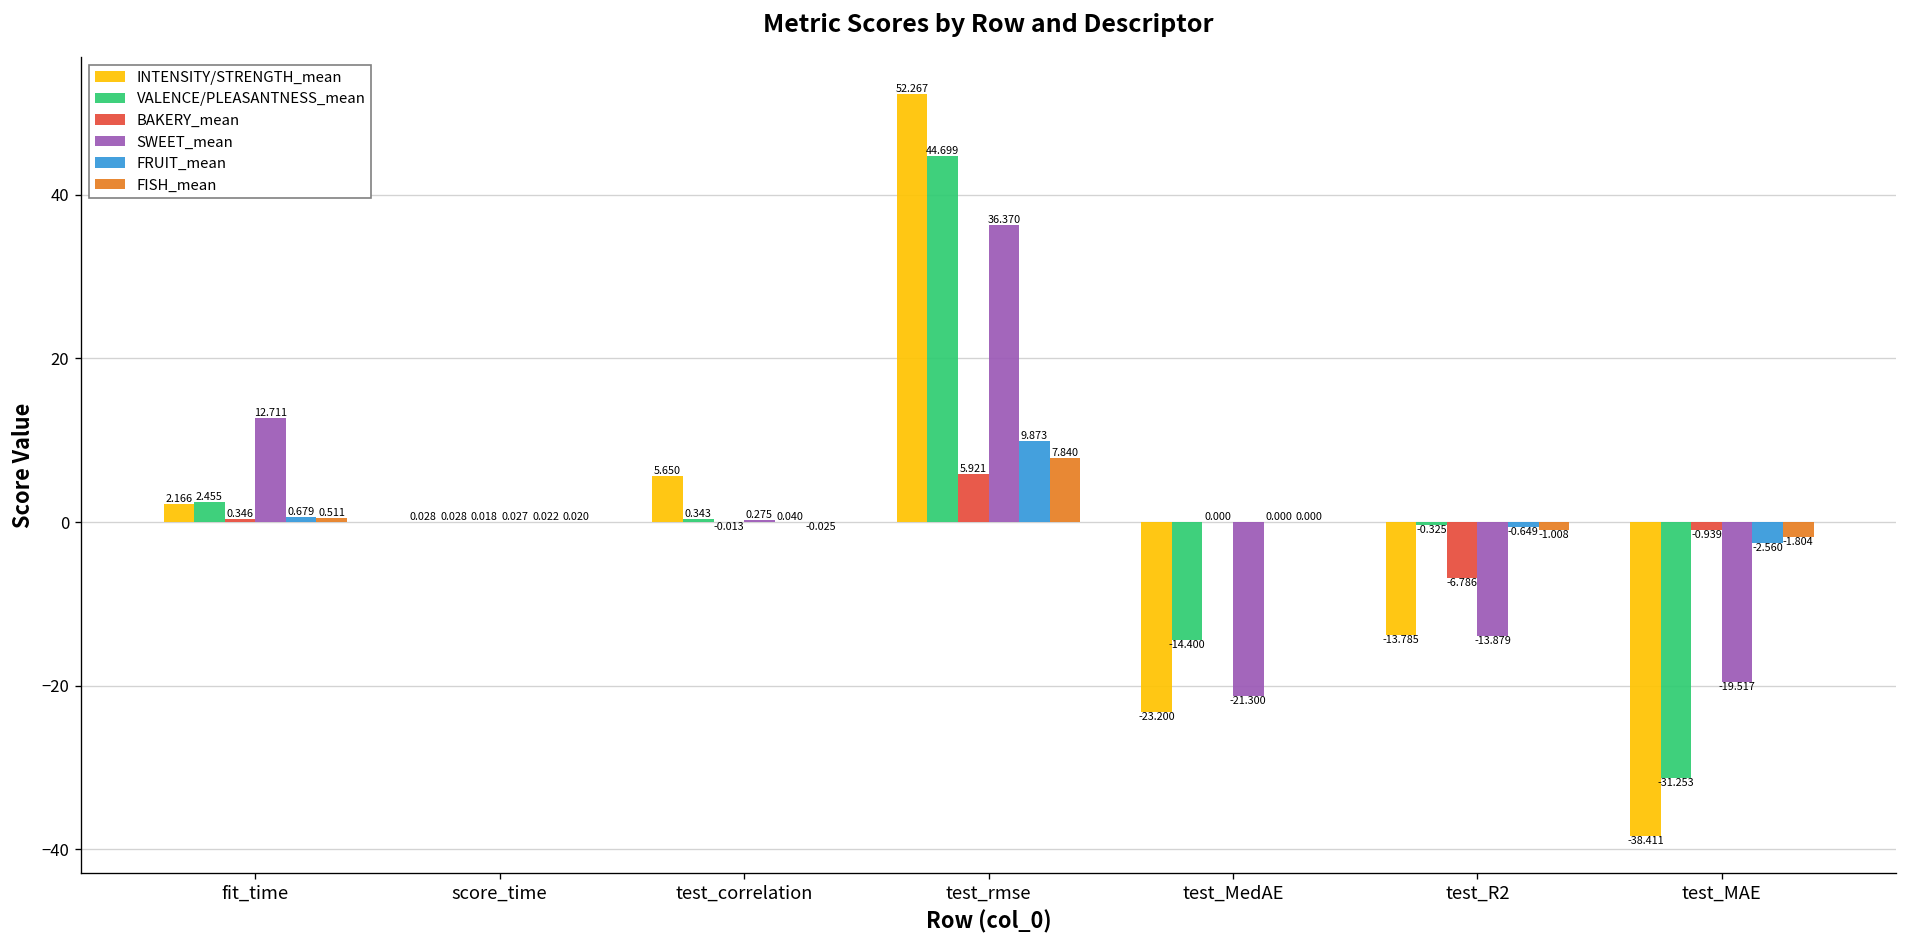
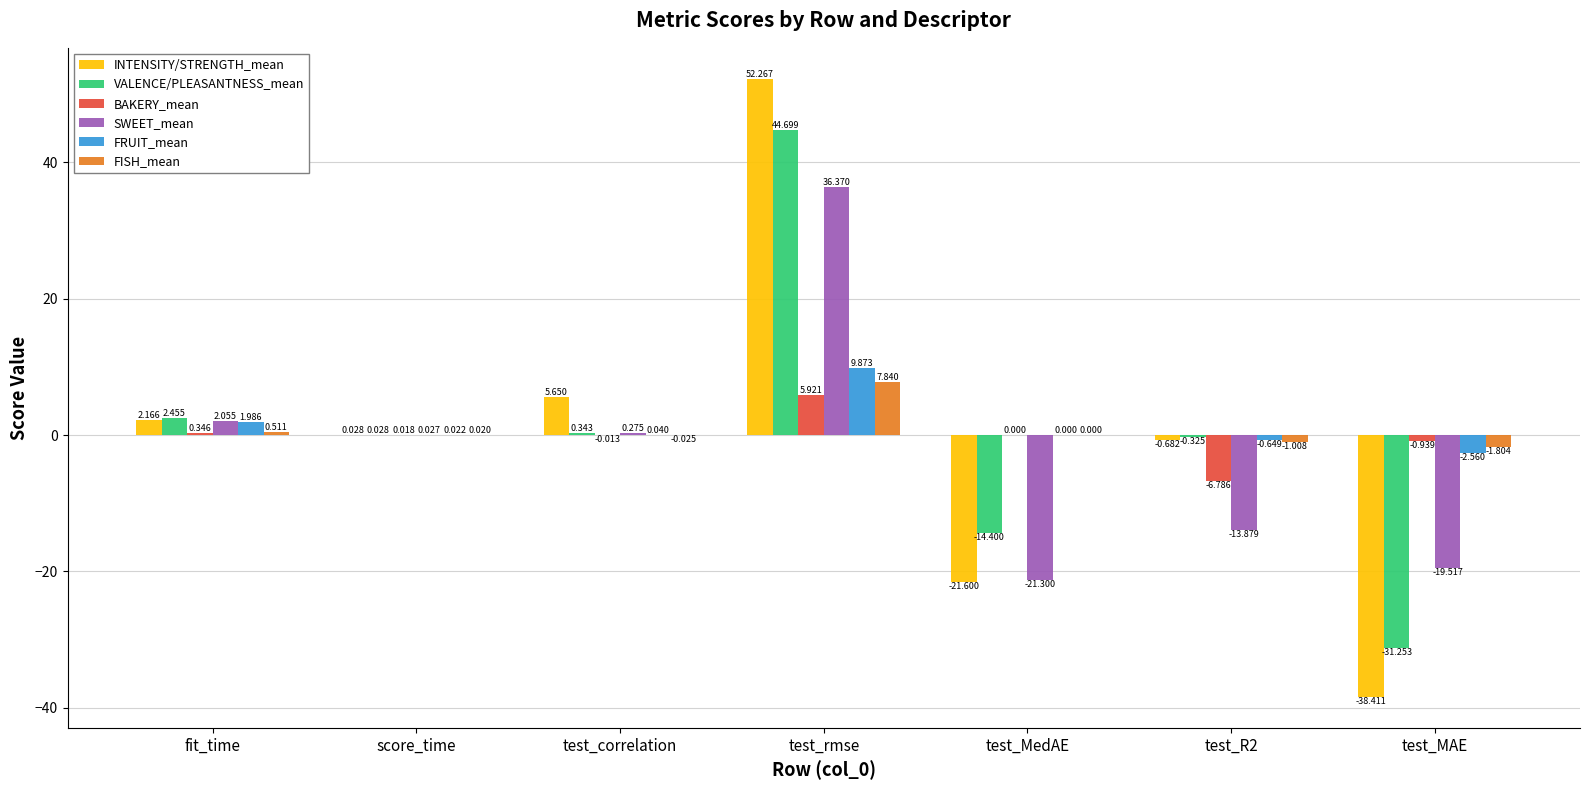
  {
    "INTENSITY/STRENGTH_mean": {
      "fit_time": 2.166,
      "score_time": 0.028,
      "test_correlation": 5.650,
      "test_rmse": 52.267,
-     "test_MedAE": -23.200,
-     "test_R2": -13.785,
+     "test_MedAE": -21.600,
+     "test_R2": -0.682,
      "test_MAE": -38.411
    },
    "VALENCE/PLEASANTNESS_mean": {
      "fit_time": 2.455,
      "score_time": 0.028,
      "test_correlation": 0.343,
      "test_rmse": 44.699,
      "test_MedAE": -14.400,
      "test_R2": -0.325,
      "test_MAE": -31.253
    },
    "SWEET_mean": {
-     "fit_time": 12.711,
+     "fit_time": 2.055,
      "score_time": 0.027,
      "test_correlation": 0.275,
      "test_rmse": 36.370,
      "test_MedAE": -21.300,
      "test_R2": -13.879,
      "test_MAE": -19.517
    },
    "FRUIT_mean": {
-     "fit_time": 0.679,
+     "fit_time": 1.986,
      "score_time": 0.022,
      "test_correlation": 0.040,
      "test_rmse": 9.873,
      "test_MedAE": 0.000,
      "test_R2": -0.649,
      "test_MAE": -2.560
    }
  }
